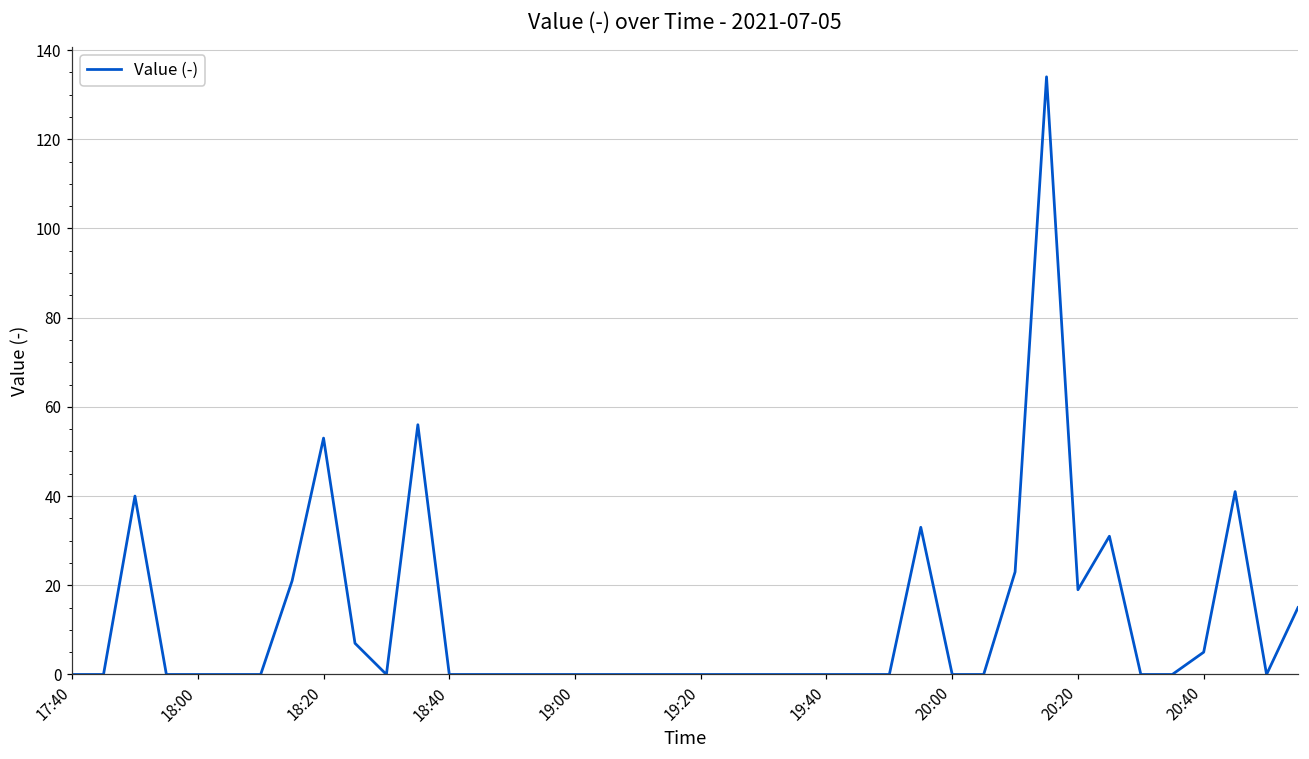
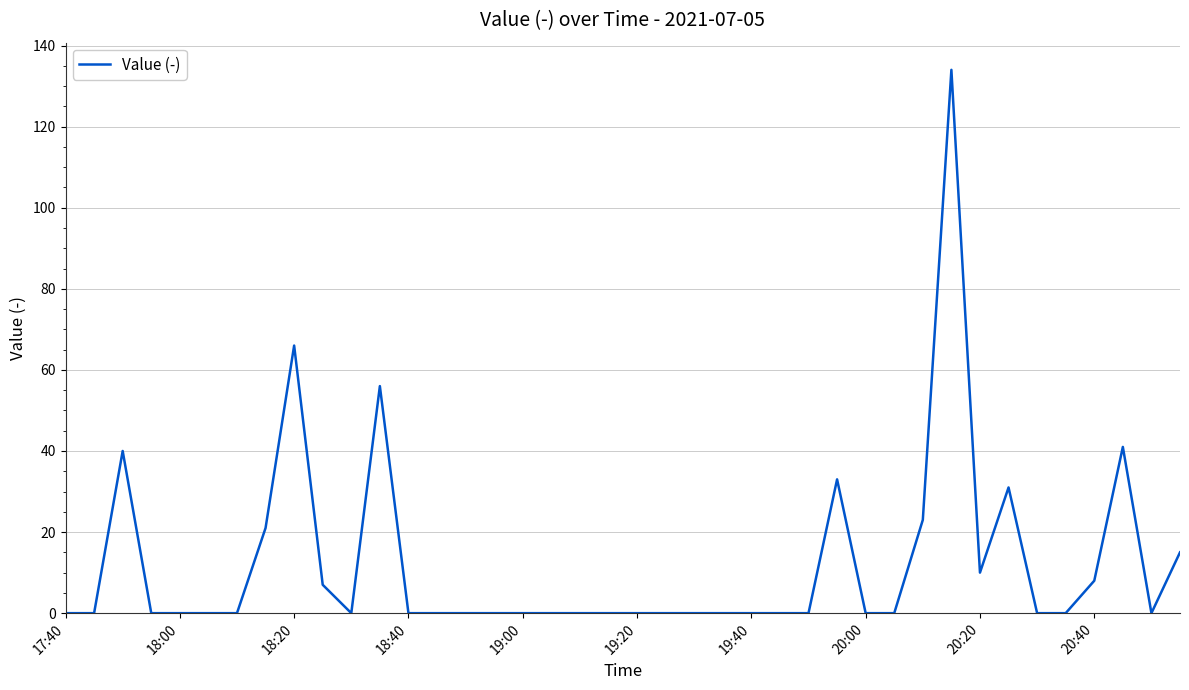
  {
    "17:40": 0,
    "18:00": 0,
-   "18:20": 53,
+   "18:20": 66,
    "18:40": 0,
    "19:00": 0,
    "19:20": 0,
    "19:40": 0,
    "20:00": 0,
-   "20:20": 19,
-   "20:40": 5
+   "20:20": 10,
+   "20:40": 8
  }
